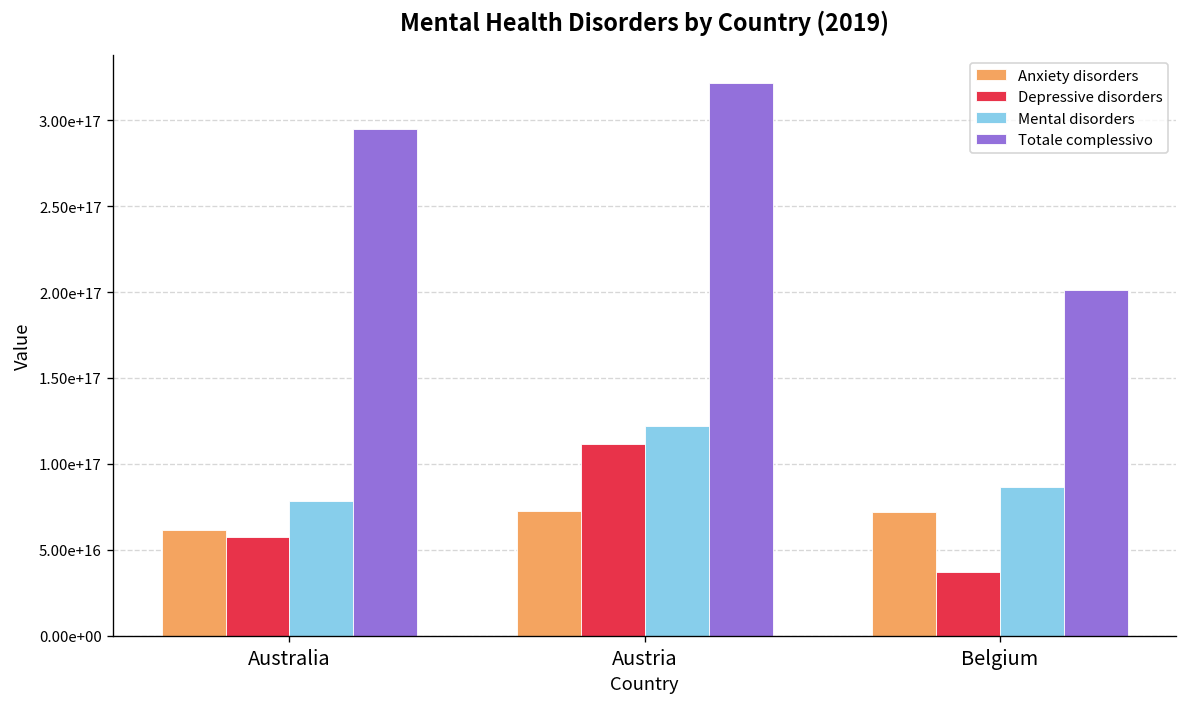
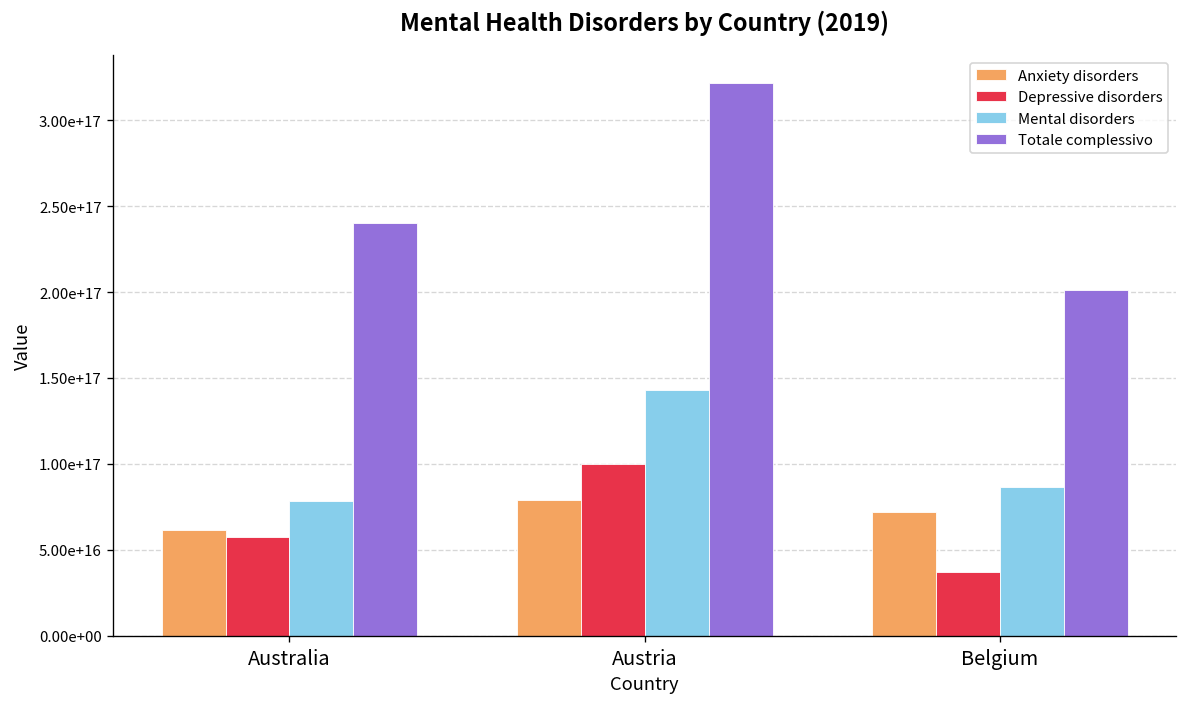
  {
    "Anxiety disorders": {
      "Australia": 62000000000000000,
-     "Austria": 72000000000000000,
+     "Austria": 79000000000000000,
      "Belgium": 72000000000000000
    },
    "Depressive disorders": {
      "Australia": 57000000000000000,
-     "Austria": 112000000000000000,
+     "Austria": 100000000000000000,
      "Belgium": 37000000000000000
    },
    "Mental disorders": {
      "Australia": 78000000000000000,
-     "Austria": 122000000000000000,
+     "Austria": 143000000000000000,
      "Belgium": 87000000000000000
    },
    "Totale complessivo": {
-     "Australia": 295000000000000000,
+     "Australia": 240000000000000000,
      "Austria": 322000000000000000,
      "Belgium": 201000000000000000
    }
  }
